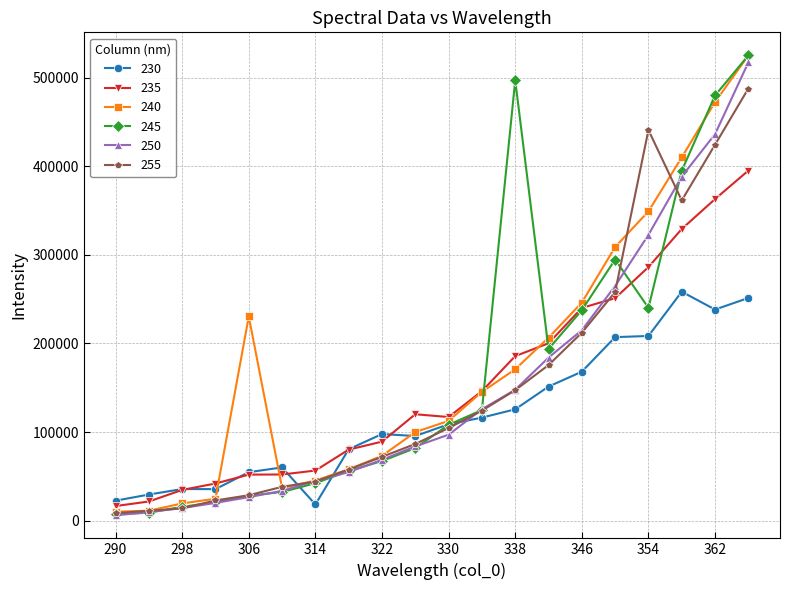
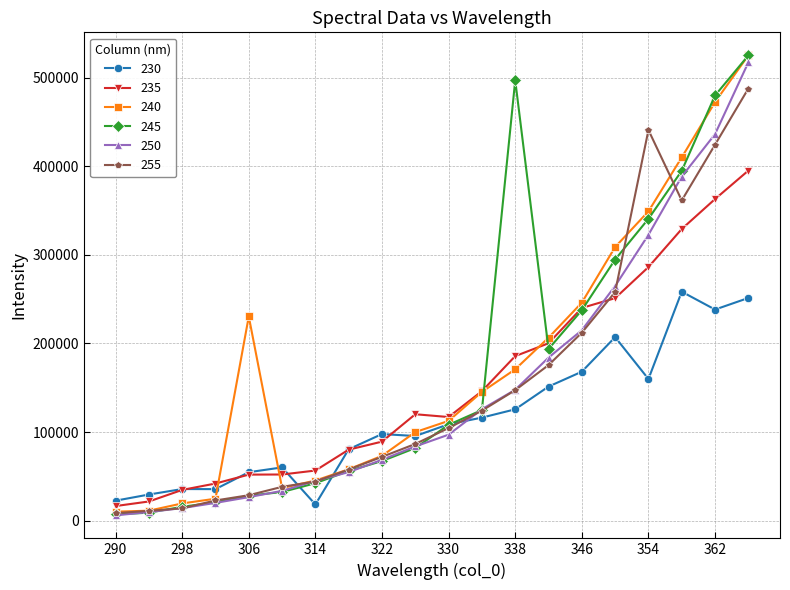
  {
    "230": {
      "290": 20000,
      "314": 20000,
      "322": 100000,
      "338": 130000,
      "346": 170000,
-     "354": 210000,
+     "354": 160000,
      "362": 240000
    },
    "235": {
      "290": 20000,
      "314": 60000,
      "322": 90000,
      "330": 120000,
      "338": 190000,
      "354": 290000,
      "362": 360000
    },
    "240": {
      "298": 20000,
      "306": 230000,
      "330": 110000,
      "338": 170000,
      "346": 250000,
      "354": 350000,
      "362": 470000
    },
    "245": {
      "338": 500000,
-     "354": 240000,
+     "354": 340000,
      "362": 480000
    },
    "250": {
      "330": 100000,
      "354": 320000,
      "362": 440000
    },
    "255": {
      "330": 100000,
      "354": 440000,
      "362": 420000
    }
  }
